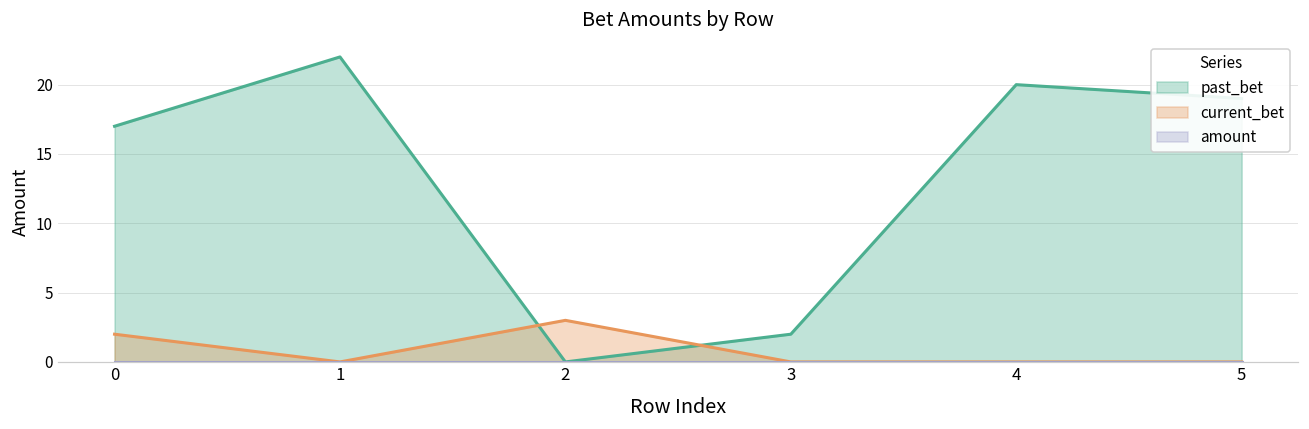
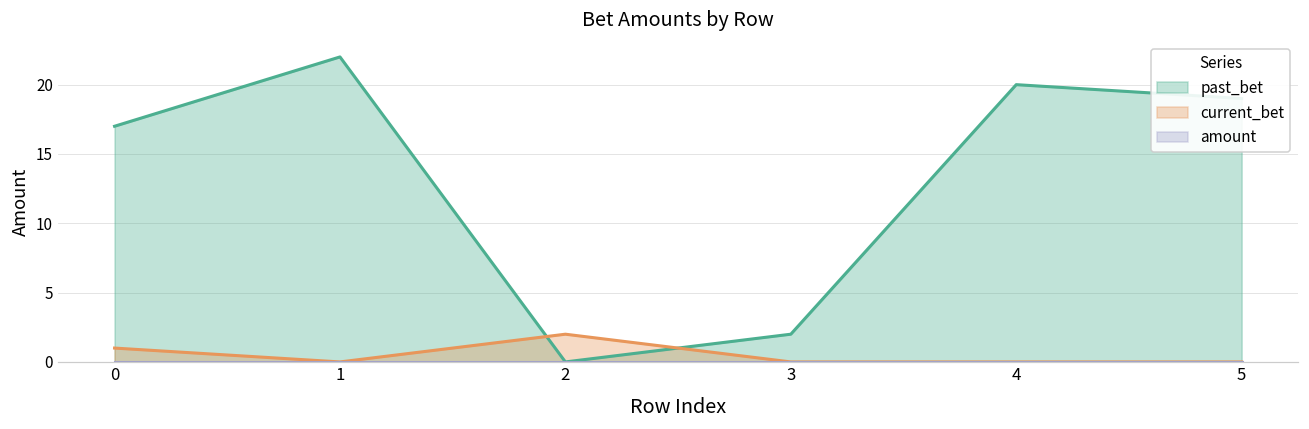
  {
    "current_bet": {
-     "0": 2,
-     "2": 3
+     "0": 1,
+     "2": 2
    }
  }
